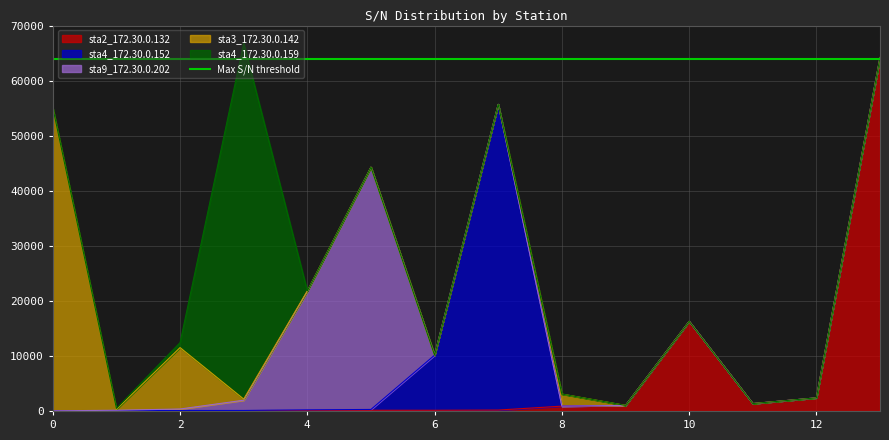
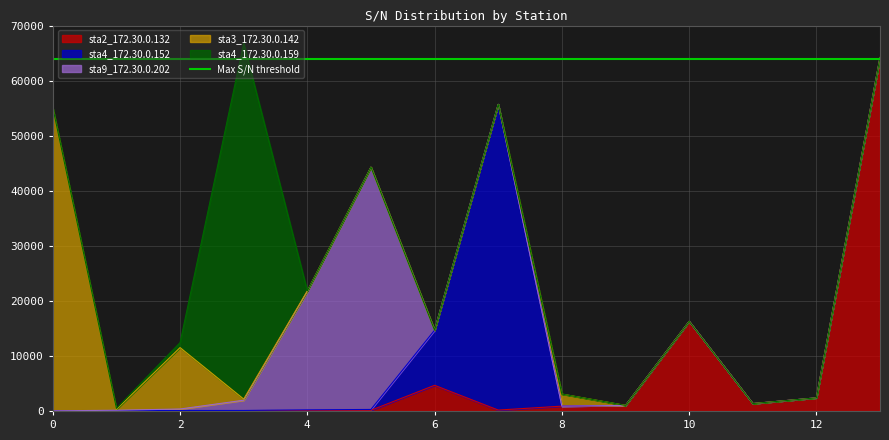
  {
    "sta2_172.30.0.132": {
-     "6": 0
+     "6": 5000
    },
    "sta3_172.30.0.142": {
      "2": 11000
    },
    "sta4_172.30.0.159": {
      "2": 1000
    }
  }
